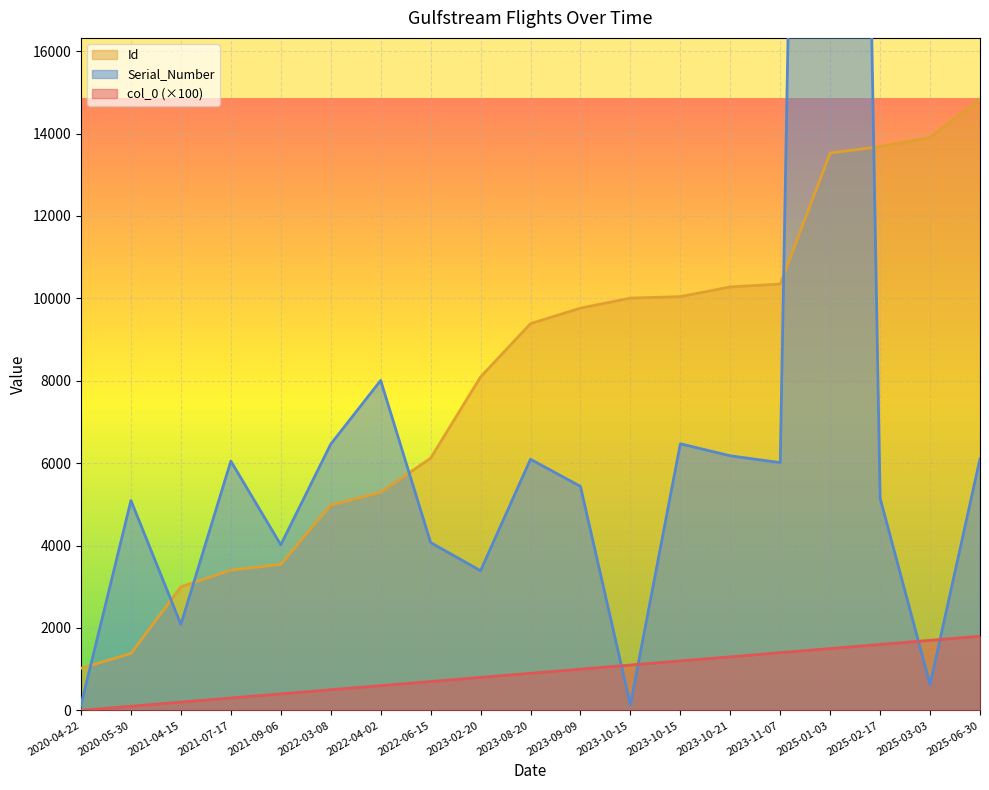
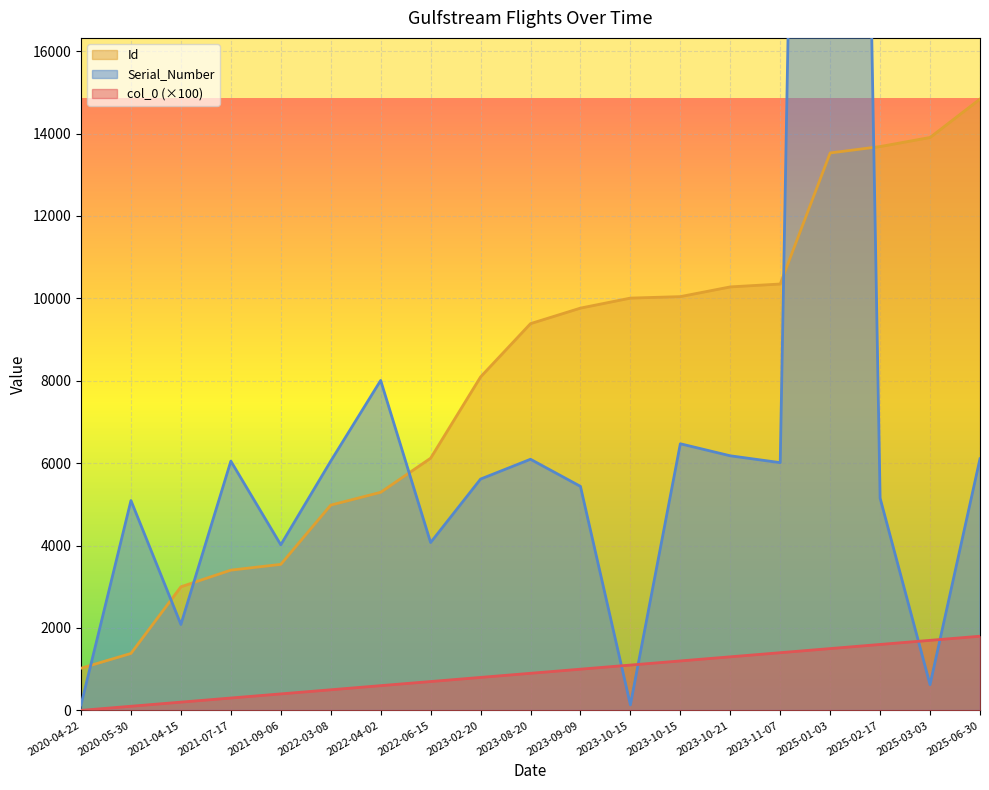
  {
    "Id": {
      "2020-04-22": 1000,
      "2020-05-30": 1400,
      "2021-04-15": 3000,
      "2021-07-17": 3400,
      "2021-09-06": 3500,
      "2022-03-08": 5000,
      "2022-04-02": 5300,
      "2022-06-15": 6100,
      "2023-02-20": 8100,
      "2023-08-20": 9400,
      "2023-09-09": 9800,
      "2023-10-21": 10300,
      "2023-11-07": 10300,
      "2025-01-03": 13500,
      "2025-02-17": 13700,
      "2025-03-03": 13900,
      "2025-06-30": 14800
    },
    "Serial_Number": {
      "2020-04-22": 100,
      "2020-05-30": 5100,
      "2021-04-15": 2100,
      "2021-07-17": 6100,
      "2021-09-06": 4000,
-     "2022-03-08": 6500,
+     "2022-03-08": 6000,
      "2022-04-02": 8000,
      "2022-06-15": 4100,
-     "2023-02-20": 3400,
+     "2023-02-20": 5600,
      "2023-08-20": 6100,
      "2023-09-09": 5400,
      "2023-10-21": 6200,
      "2023-11-07": 6000,
      "2025-02-17": 5200,
      "2025-03-03": 600,
      "2025-06-30": 6100
    },
    "col_0 (×100)": {
      "2020-04-22": 0,
      "2020-05-30": 100,
      "2021-04-15": 200,
      "2021-07-17": 300,
      "2021-09-06": 400,
      "2022-03-08": 500,
      "2022-04-02": 600,
      "2022-06-15": 700,
      "2023-02-20": 800,
      "2023-08-20": 900,
      "2023-09-09": 1000,
      "2023-10-21": 1300,
      "2023-11-07": 1400,
      "2025-01-03": 1500,
      "2025-02-17": 1600,
      "2025-03-03": 1700,
      "2025-06-30": 1800
    }
  }
